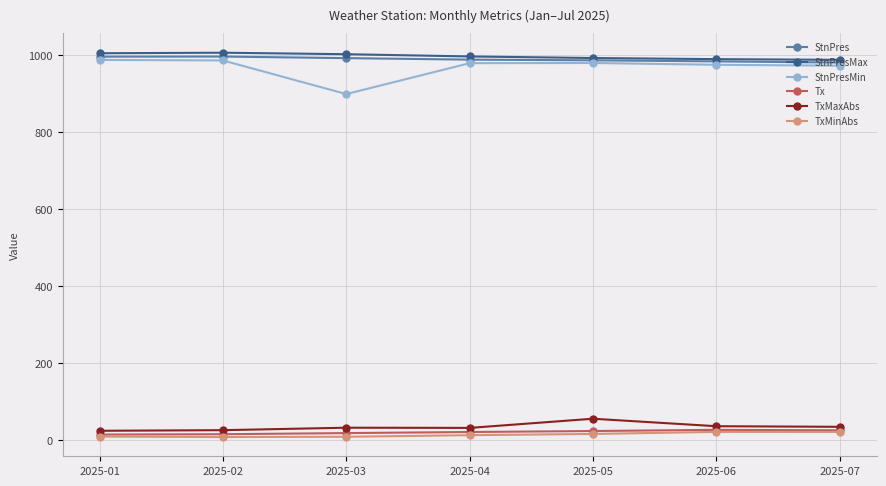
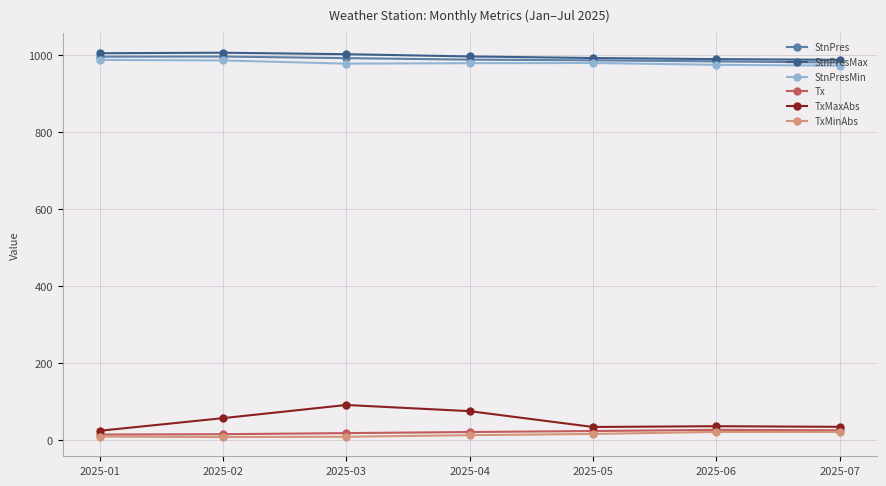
  {
    "StnPresMin": {
      "2025-01": 990,
      "2025-02": 990,
-     "2025-03": 900,
+     "2025-03": 980,
      "2025-04": 980,
      "2025-05": 980,
      "2025-06": 980,
      "2025-07": 970
    },
    "Tx": {
      "2025-02": 20,
      "2025-03": 20,
      "2025-04": 20,
      "2025-05": 20
    },
    "TxMaxAbs": {
      "2025-01": 20,
-     "2025-02": 30,
-     "2025-03": 30,
-     "2025-04": 30,
-     "2025-05": 60,
+     "2025-02": 60,
+     "2025-03": 90,
+     "2025-04": 80,
+     "2025-05": 30,
      "2025-06": 40,
      "2025-07": 40
    },
    "TxMinAbs": {
      "2025-02": 10,
      "2025-03": 10,
      "2025-04": 10,
      "2025-05": 20
    }
  }
